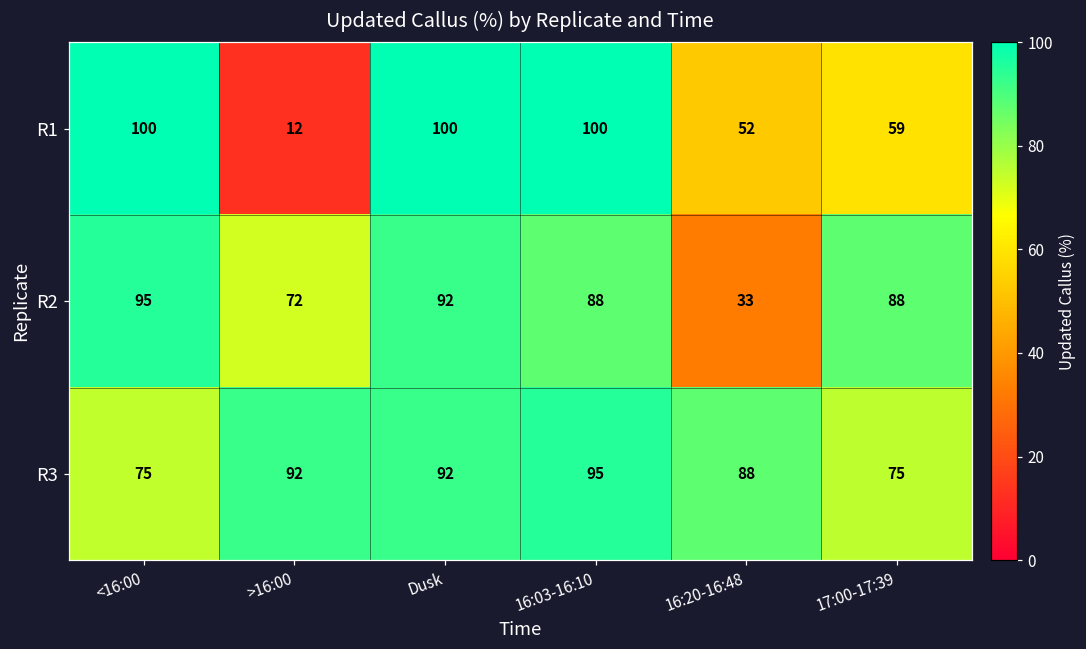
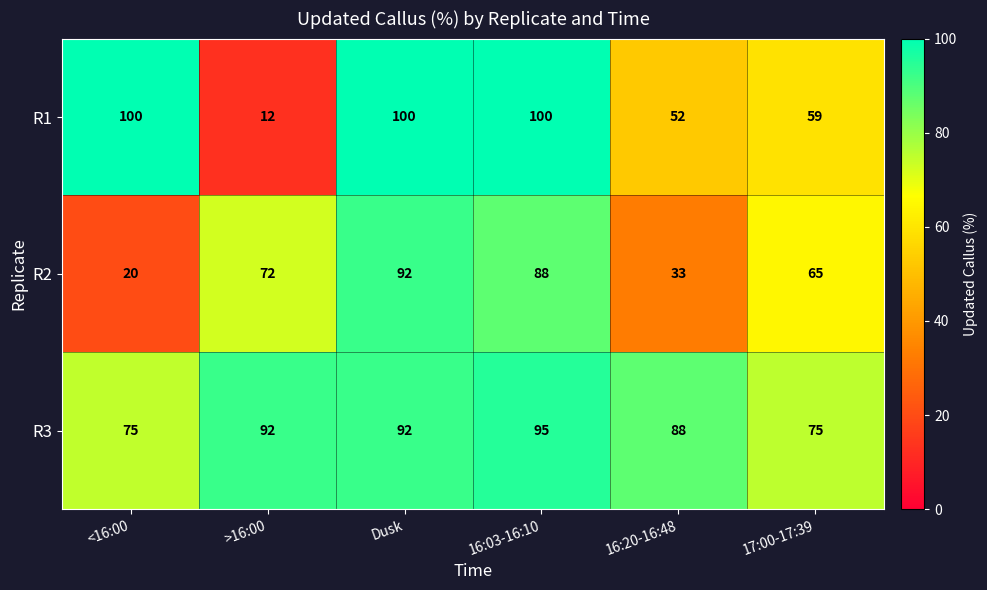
  {
    "R1": {
      "<16:00": 100,
      ">16:00": 12,
      "Dusk": 100,
      "16:03-16:10": 100,
      "16:20-16:48": 52,
      "17:00-17:39": 59
    },
    "R2": {
-     "<16:00": 95,
+     "<16:00": 20,
      ">16:00": 72,
      "Dusk": 92,
      "16:03-16:10": 88,
      "16:20-16:48": 33,
-     "17:00-17:39": 88
+     "17:00-17:39": 65
    },
    "R3": {
      "<16:00": 75,
      ">16:00": 92,
      "Dusk": 92,
      "16:03-16:10": 95,
      "16:20-16:48": 88,
      "17:00-17:39": 75
    }
  }
